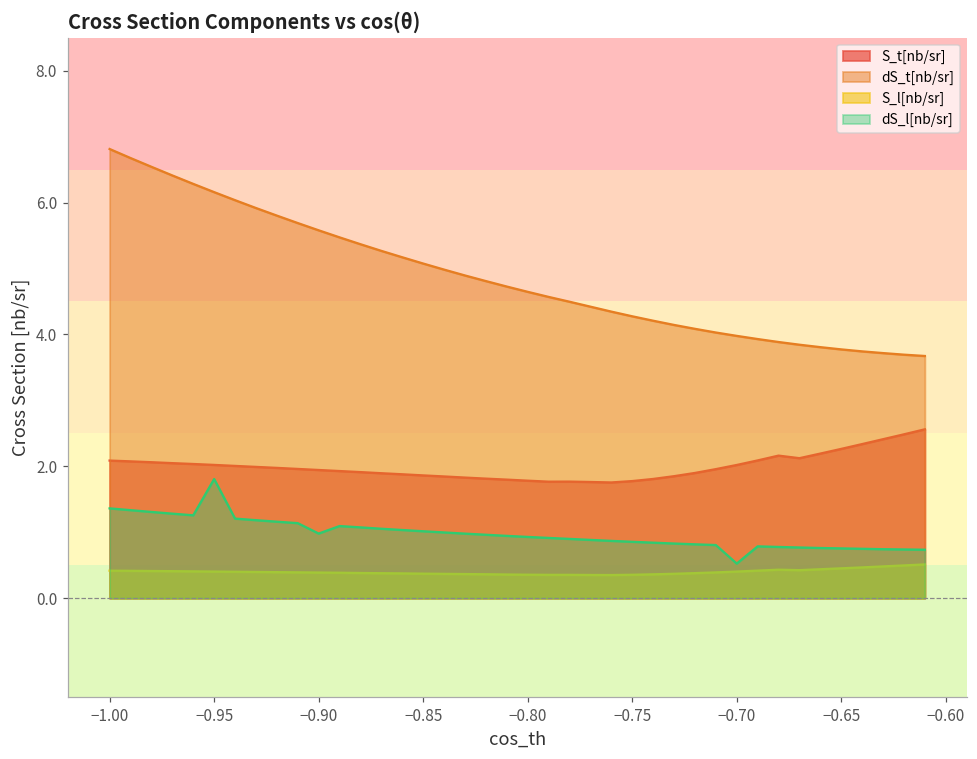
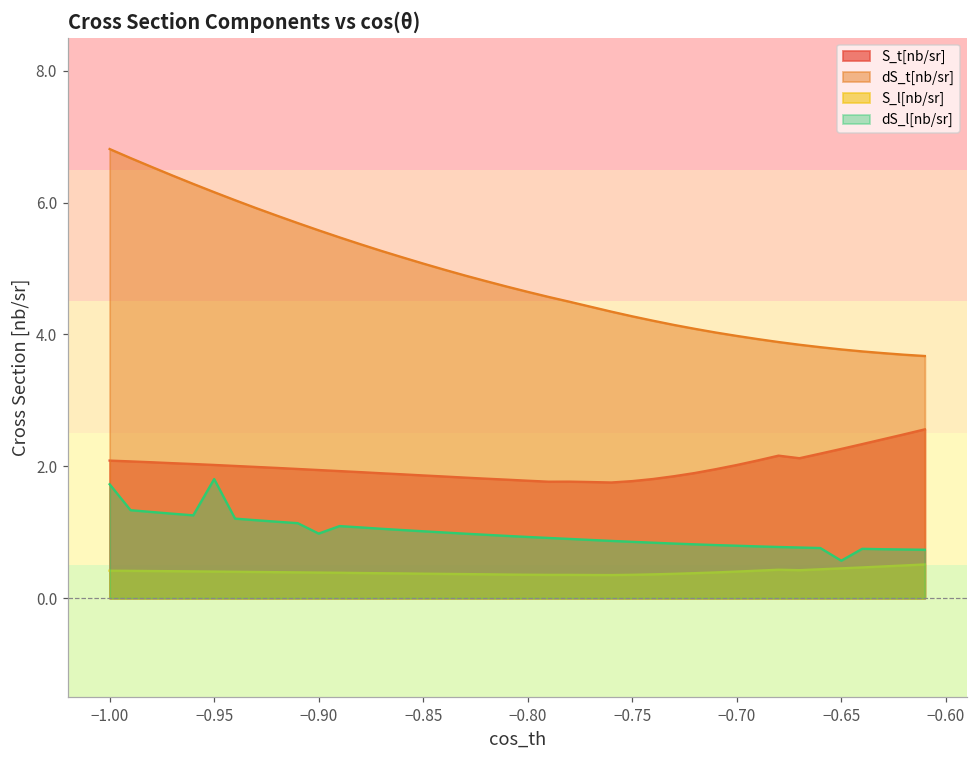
  {
    "dS_l[nb/sr]": {
-     "−1.00": 1.4,
+     "−1.00": 1.7,
      "−0.95": 1.8,
      "−0.90": 1.0,
      "−0.85": 1.0,
      "−0.80": 0.9,
      "−0.75": 0.9,
-     "−0.70": 0.5,
-     "−0.65": 0.8
+     "−0.70": 0.8,
+     "−0.65": 0.6
    }
  }
